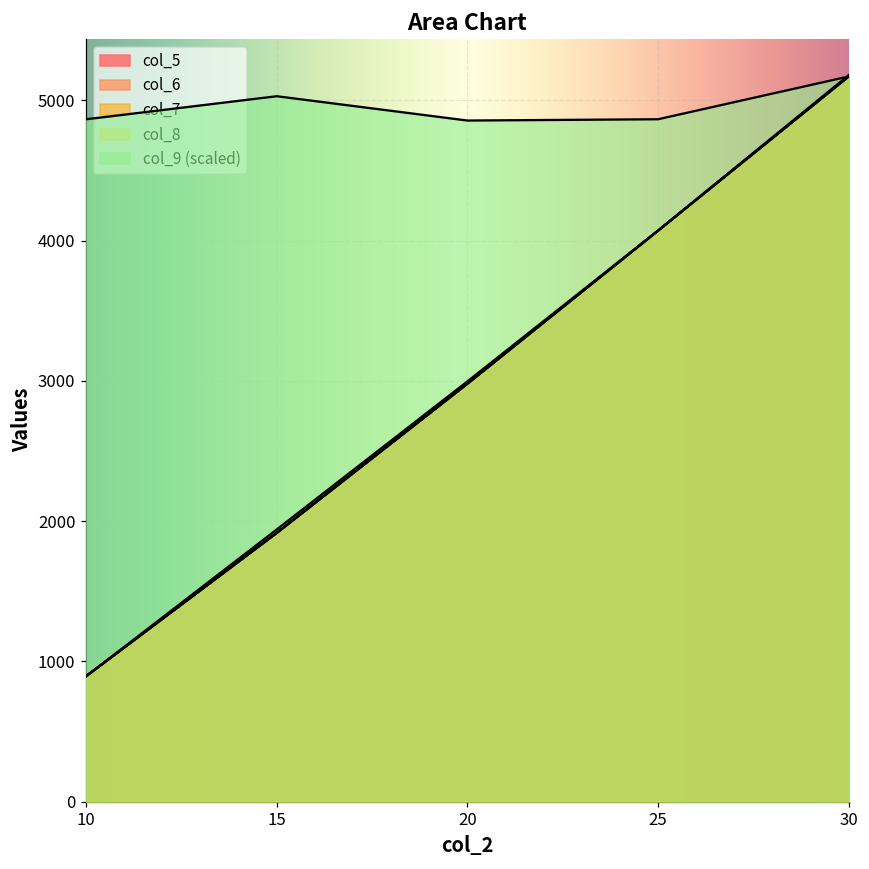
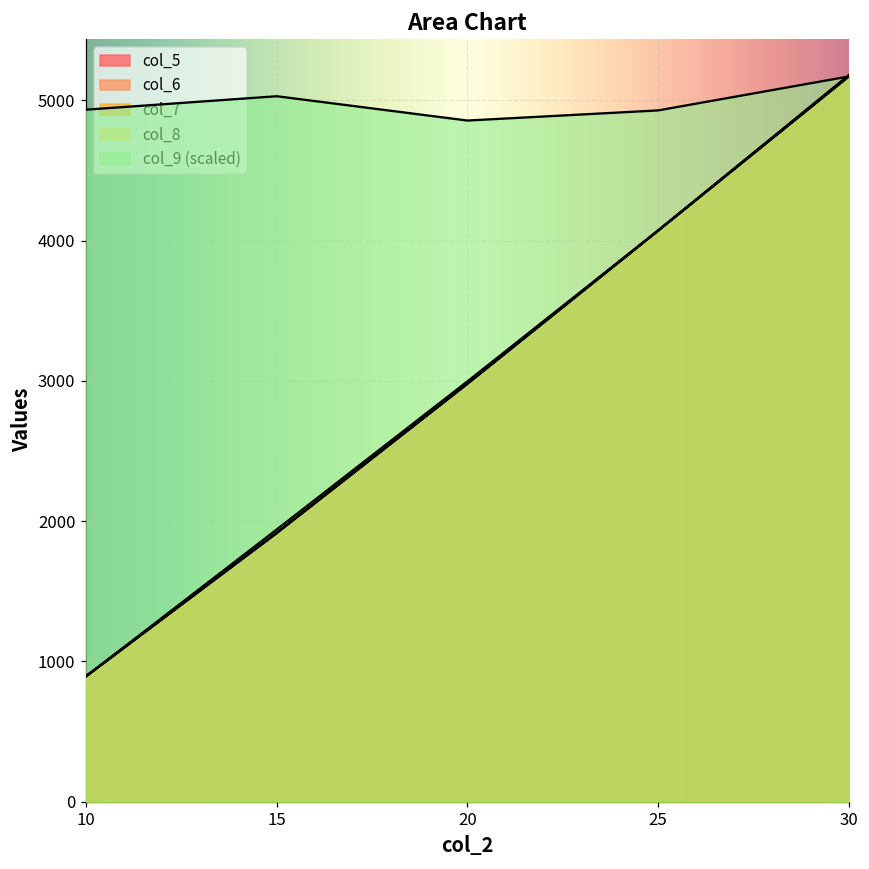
  {
    "col_9 (scaled)": {
-     "10": 4860,
+     "10": 4930,
      "15": 5030,
      "20": 4860,
-     "25": 4870
+     "25": 4930
    }
  }
